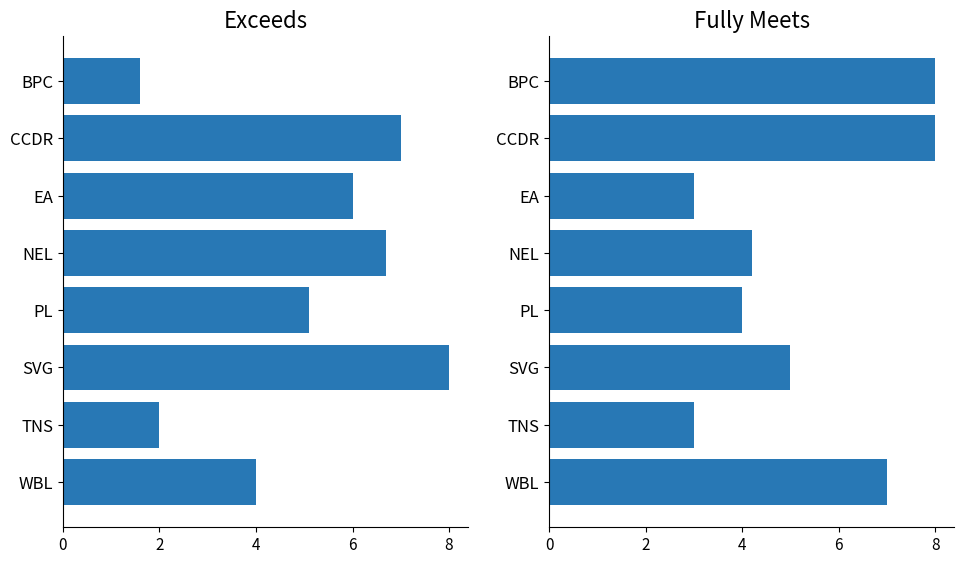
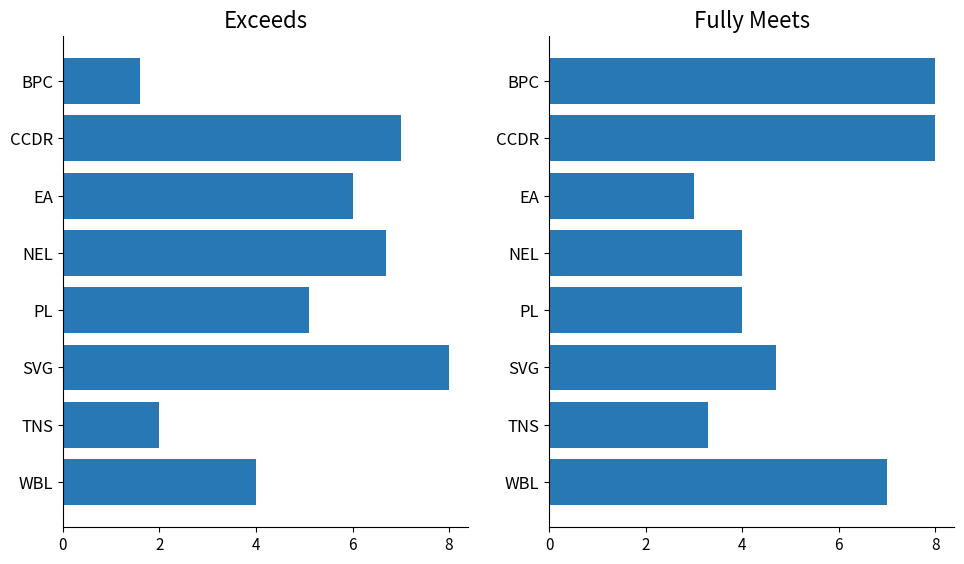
  {
    "Exceeds": {
      "BPC": 1.6,
      "CCDR": 7.0,
      "EA": 6.0,
      "NEL": 6.7,
      "PL": 5.1,
      "SVG": 8.0,
      "TNS": 2.0,
      "WBL": 4.0
    },
    "Fully Meets": {
      "BPC": 8.0,
      "CCDR": 8.0,
      "EA": 3.0,
-     "NEL": 4.2,
+     "NEL": 4.0,
      "PL": 4.0,
-     "SVG": 5.0,
-     "TNS": 3.0,
+     "SVG": 4.7,
+     "TNS": 3.3,
      "WBL": 7.0
    }
  }
